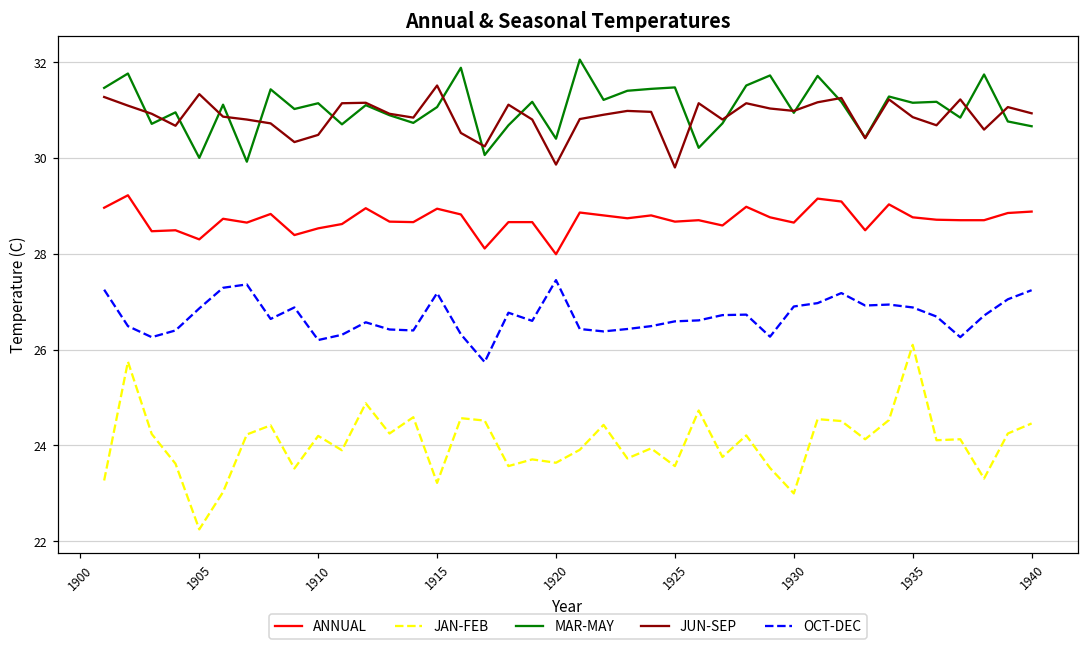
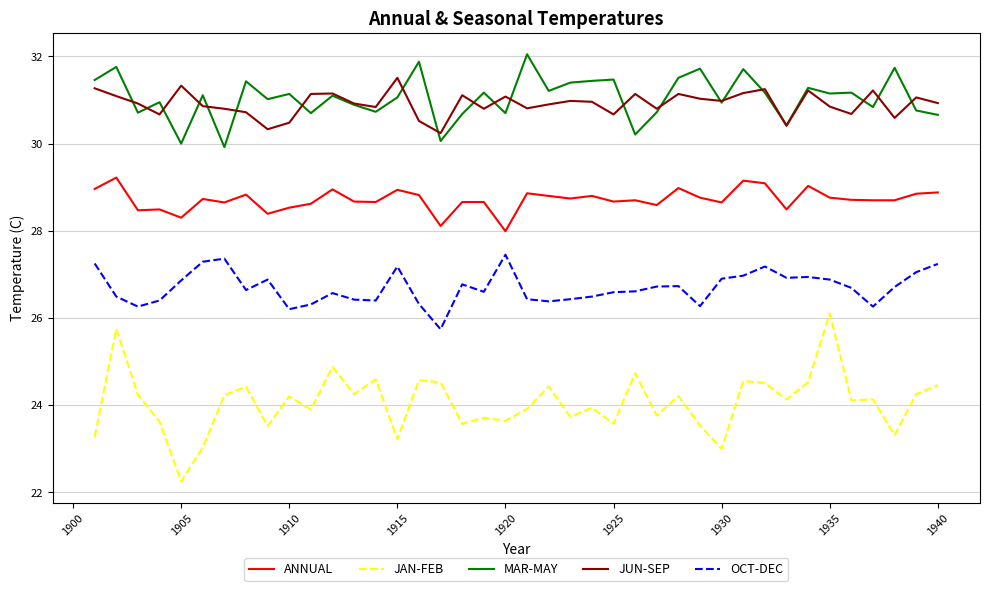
  {
    "ANNUAL": {
      "1905": 28.3,
      "1910": 28.5,
      "1915": 28.9,
      "1920": 28.0,
      "1925": 28.7,
      "1930": 28.7,
      "1935": 28.8,
      "1940": 28.9
    },
    "JAN-FEB": {
      "1905": 22.3,
      "1910": 24.2,
      "1915": 23.2,
      "1920": 23.6,
      "1925": 23.6,
      "1930": 23.0,
      "1935": 26.1,
      "1940": 24.5
    },
    "MAR-MAY": {
      "1905": 30.0,
      "1910": 31.1,
      "1915": 31.1,
-     "1920": 30.4,
+     "1920": 30.7,
      "1925": 31.5,
      "1935": 31.2,
      "1940": 30.7
    },
    "JUN-SEP": {
      "1905": 31.3,
      "1910": 30.5,
      "1915": 31.5,
-     "1920": 29.9,
-     "1925": 29.8,
+     "1920": 31.1,
+     "1925": 30.7,
      "1935": 30.9,
      "1940": 30.9
    },
    "OCT-DEC": {
      "1905": 26.9,
      "1910": 26.2,
      "1915": 27.2,
      "1920": 27.5,
      "1925": 26.6,
      "1930": 26.9,
      "1935": 26.9,
      "1940": 27.2
    }
  }
